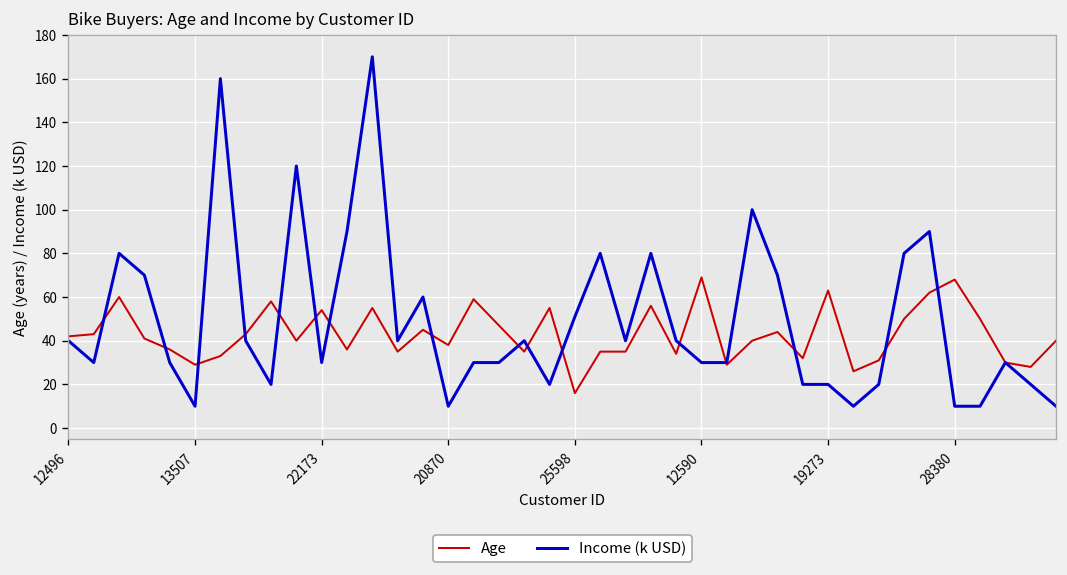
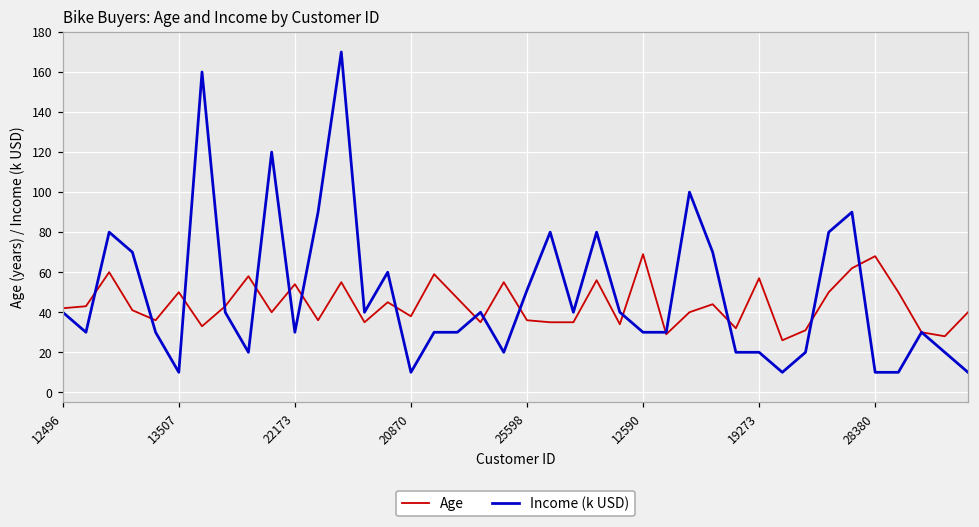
  {
    "Age": {
      "12496": 42,
-     "13507": 29,
+     "13507": 50,
      "22173": 54,
      "20870": 38,
-     "25598": 16,
+     "25598": 36,
      "12590": 69,
-     "19273": 63,
+     "19273": 57,
      "28380": 68
    },
    "Income (k USD)": {
      "12496": 40,
      "13507": 10,
      "22173": 30,
      "20870": 10,
      "25598": 51,
      "12590": 30,
      "19273": 20,
      "28380": 10
    }
  }
